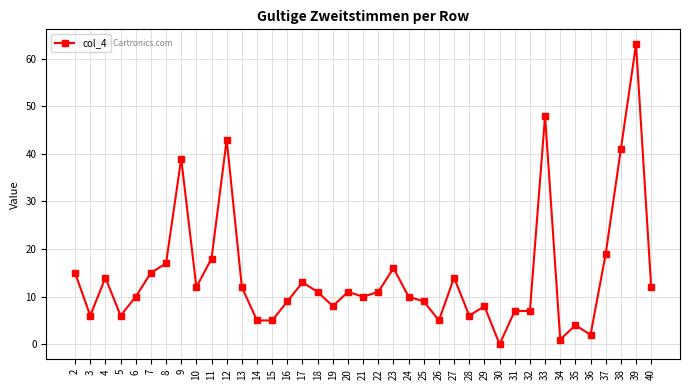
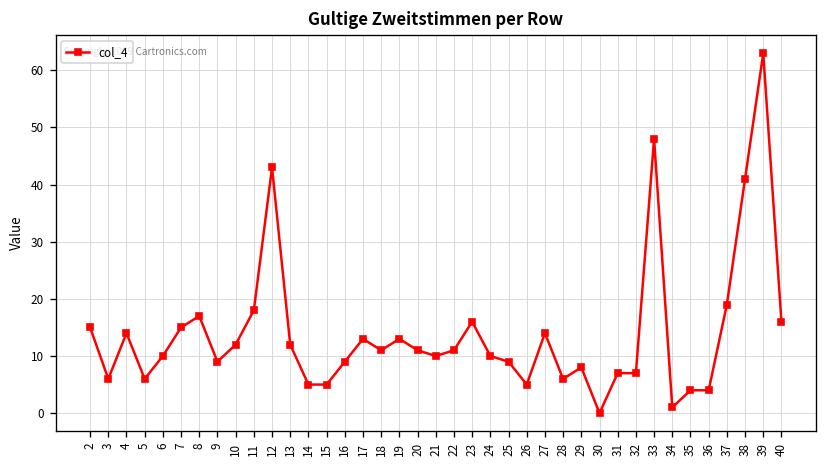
  {
    "2": 15,
    "3": 6,
    "4": 14,
    "5": 6,
    "6": 10,
    "7": 15,
    "8": 17,
-   "9": 39,
+   "9": 9,
    "10": 12,
    "11": 18,
    "12": 43,
    "13": 12,
    "14": 5,
    "15": 5,
    "16": 9,
    "17": 13,
    "18": 11,
-   "19": 8,
+   "19": 13,
    "20": 11,
    "21": 10,
    "22": 11,
    "23": 16,
    "24": 10,
    "25": 9,
    "26": 5,
    "27": 14,
    "28": 6,
    "29": 8,
    "30": 0,
    "31": 7,
    "32": 7,
    "33": 48,
    "34": 1,
    "35": 4,
-   "36": 2,
+   "36": 4,
    "37": 19,
    "38": 41,
    "39": 63,
-   "40": 12
+   "40": 16
  }
